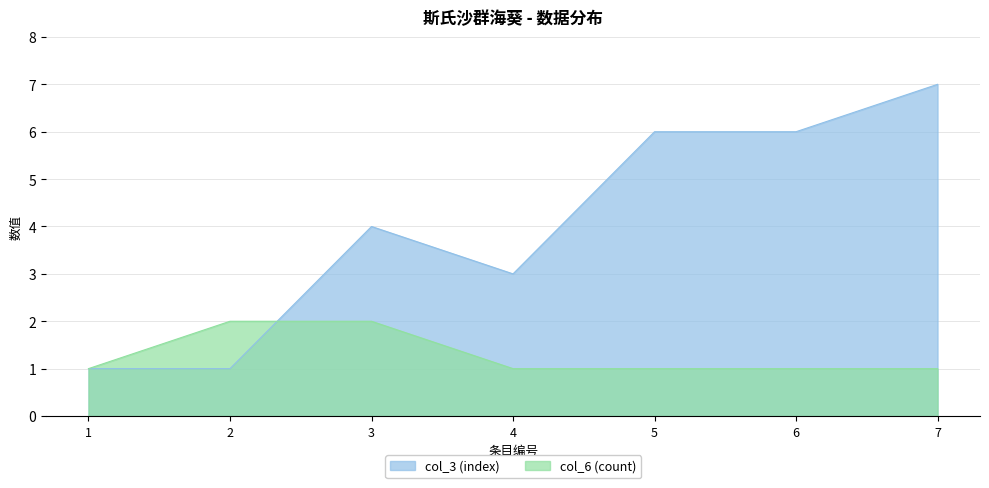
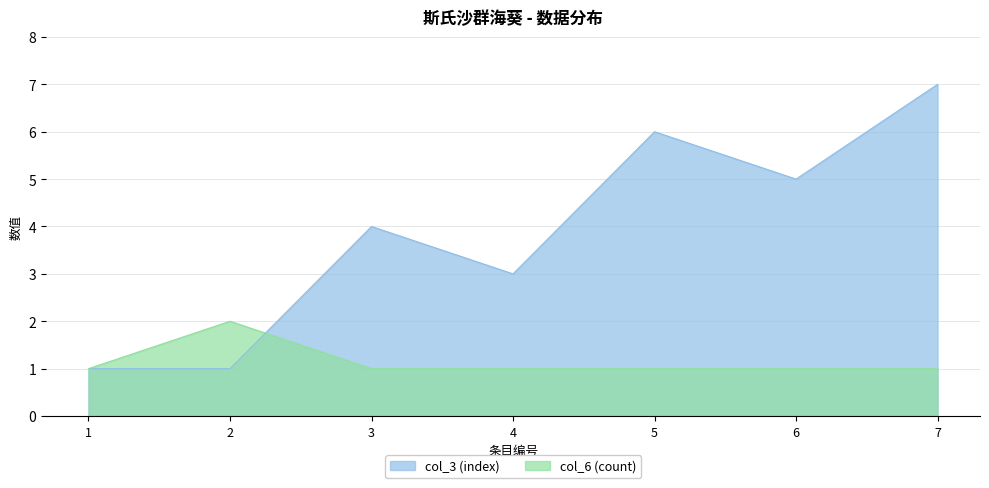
  {
    "col_3 (index)": {
      "2": 1,
      "3": 4,
      "4": 3,
      "5": 6,
-     "6": 6,
+     "6": 5,
      "7": 7
    },
    "col_6 (count)": {
      "2": 2,
-     "3": 2,
+     "3": 1,
      "4": 1,
      "5": 1,
      "6": 1,
      "7": 1
    }
  }
